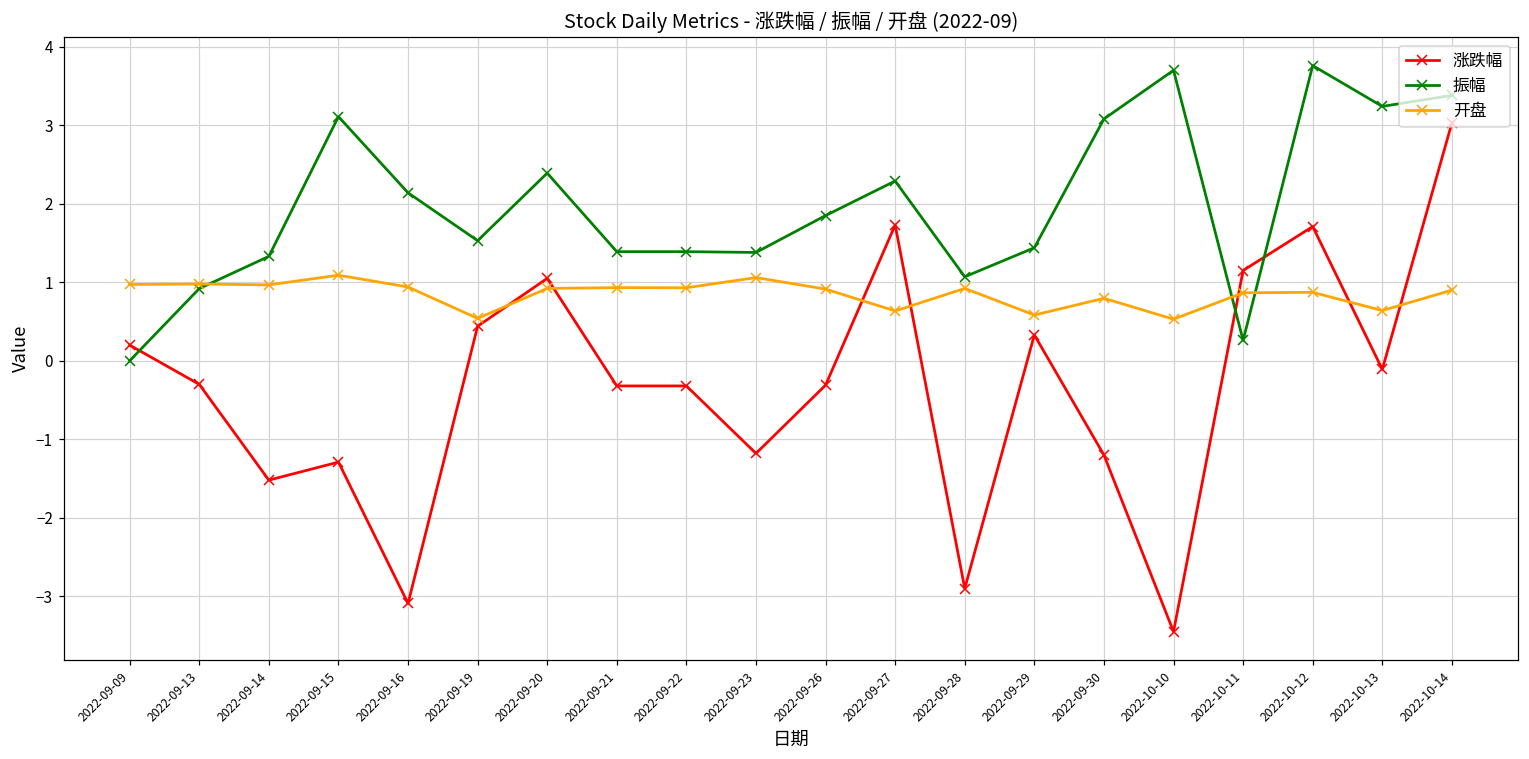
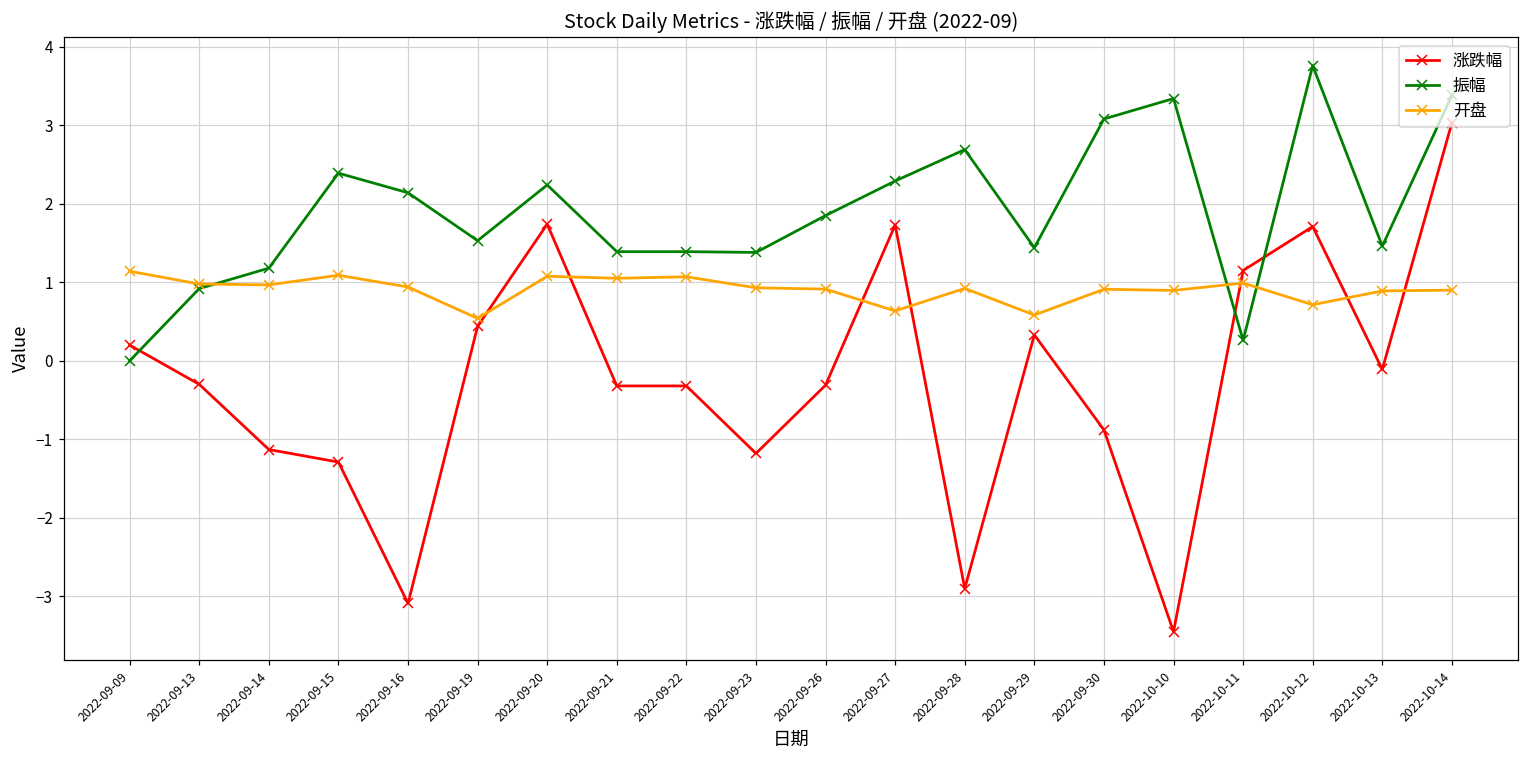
  {
    "涨跌幅": {
      "2022-09-09": 0.2,
      "2022-09-13": -0.3,
-     "2022-09-14": -1.5,
+     "2022-09-14": -1.1,
      "2022-09-15": -1.3,
      "2022-09-16": -3.1,
      "2022-09-19": 0.4,
-     "2022-09-20": 1.1,
+     "2022-09-20": 1.7,
      "2022-09-21": -0.3,
      "2022-09-22": -0.3,
      "2022-09-23": -1.2,
      "2022-09-26": -0.3,
      "2022-09-27": 1.7,
      "2022-09-28": -2.9,
      "2022-09-29": 0.3,
-     "2022-09-30": -1.2,
+     "2022-09-30": -0.9,
      "2022-10-10": -3.5,
      "2022-10-11": 1.2,
      "2022-10-12": 1.7,
      "2022-10-13": -0.1
    },
    "振幅": {
      "2022-09-09": 0.0,
      "2022-09-13": 0.9,
-     "2022-09-14": 1.3,
-     "2022-09-15": 3.1,
+     "2022-09-14": 1.2,
+     "2022-09-15": 2.4,
      "2022-09-16": 2.1,
      "2022-09-19": 1.5,
-     "2022-09-20": 2.4,
+     "2022-09-20": 2.2,
      "2022-09-21": 1.4,
      "2022-09-22": 1.4,
      "2022-09-23": 1.4,
      "2022-09-26": 1.9,
      "2022-09-27": 2.3,
-     "2022-09-28": 1.1,
+     "2022-09-28": 2.7,
      "2022-09-29": 1.4,
      "2022-09-30": 3.1,
-     "2022-10-10": 3.7,
+     "2022-10-10": 3.3,
      "2022-10-11": 0.3,
      "2022-10-12": 3.8,
-     "2022-10-13": 3.2
+     "2022-10-13": 1.5
    },
    "开盘": {
-     "2022-09-09": 1.0,
+     "2022-09-09": 1.1,
      "2022-09-13": 1.0,
      "2022-09-14": 1.0,
      "2022-09-15": 1.1,
      "2022-09-16": 0.9,
      "2022-09-19": 0.5,
-     "2022-09-20": 0.9,
-     "2022-09-21": 0.9,
-     "2022-09-22": 0.9,
-     "2022-09-23": 1.1,
+     "2022-09-20": 1.1,
+     "2022-09-21": 1.1,
+     "2022-09-22": 1.1,
+     "2022-09-23": 0.9,
      "2022-09-26": 0.9,
      "2022-09-27": 0.6,
      "2022-09-28": 0.9,
      "2022-09-29": 0.6,
-     "2022-09-30": 0.8,
-     "2022-10-10": 0.5,
-     "2022-10-11": 0.9,
-     "2022-10-12": 0.9,
-     "2022-10-13": 0.6,
+     "2022-09-30": 0.9,
+     "2022-10-10": 0.9,
+     "2022-10-11": 1.0,
+     "2022-10-12": 0.7,
+     "2022-10-13": 0.9,
      "2022-10-14": 0.9
    }
  }
